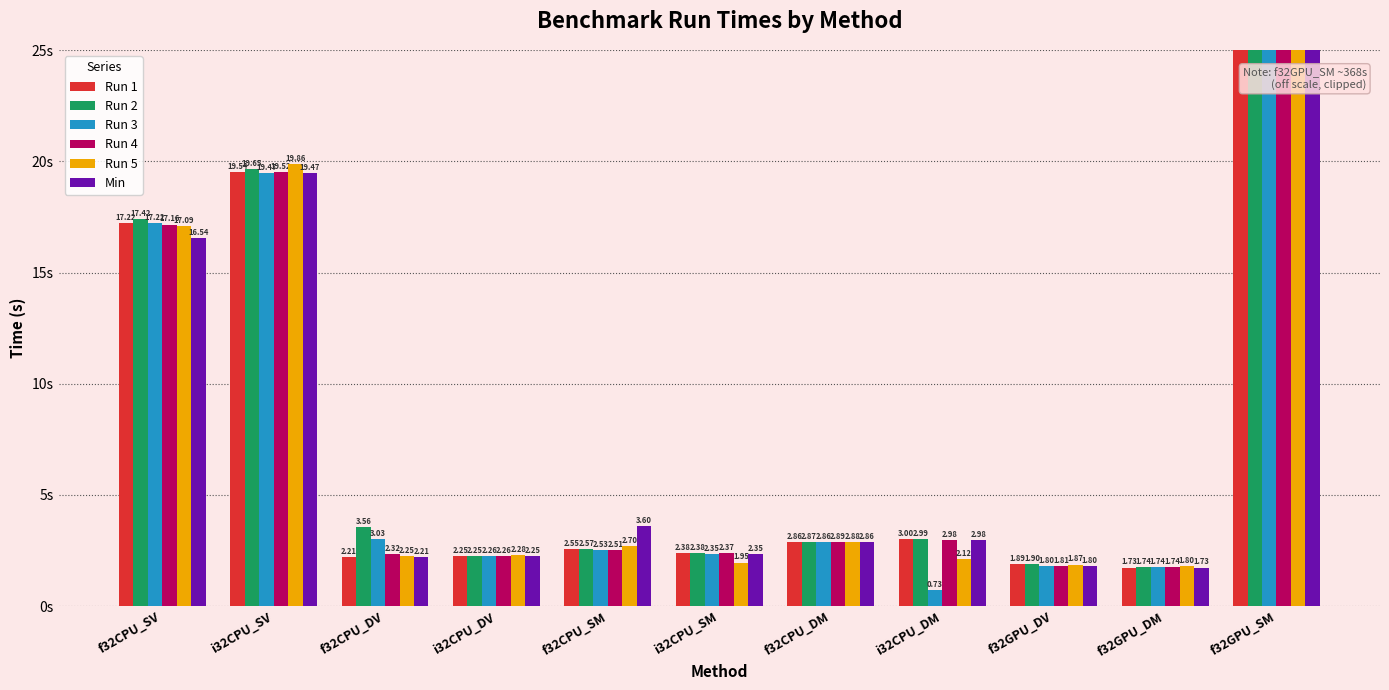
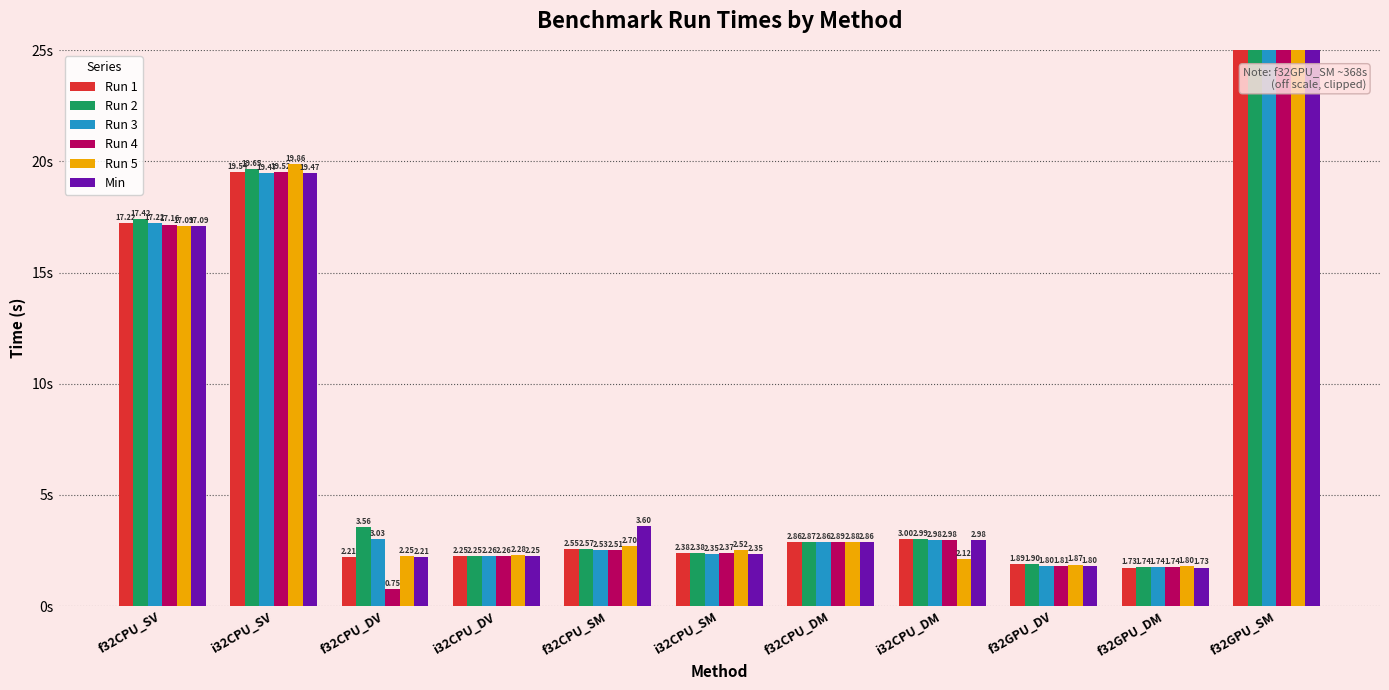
  {
    "Run 1": {
      "f32CPU_SV": 17.22,
      "f32CPU_DV": 2.21,
      "i32CPU_DV": 2.25,
      "f32CPU_SM": 2.55,
      "i32CPU_SM": 2.38,
      "f32CPU_DM": 2.86,
      "i32CPU_DM": 3.00,
      "f32GPU_DV": 1.89,
      "f32GPU_DM": 1.73
    },
    "Run 2": {
      "f32CPU_DV": 3.56,
      "i32CPU_DV": 2.25,
      "f32CPU_SM": 2.57,
      "i32CPU_SM": 2.38,
      "f32CPU_DM": 2.87,
      "i32CPU_DM": 2.99,
      "f32GPU_DV": 1.90,
      "f32GPU_DM": 1.74
    },
    "Run 3": {
      "f32CPU_DV": 3.03,
      "i32CPU_DV": 2.26,
      "f32CPU_SM": 2.53,
      "i32CPU_SM": 2.35,
      "f32CPU_DM": 2.86,
-     "i32CPU_DM": 0.73,
+     "i32CPU_DM": 2.98,
      "f32GPU_DV": 1.80,
      "f32GPU_DM": 1.74
    },
    "Run 4": {
-     "f32CPU_DV": 2.32,
+     "f32CPU_DV": 0.75,
      "i32CPU_DV": 2.26,
      "f32CPU_SM": 2.51,
      "i32CPU_SM": 2.37,
      "f32CPU_DM": 2.89,
      "i32CPU_DM": 2.98,
      "f32GPU_DV": 1.81,
      "f32GPU_DM": 1.74
    },
    "Run 5": {
      "i32CPU_SV": 19.86,
      "f32CPU_DV": 2.25,
      "i32CPU_DV": 2.28,
      "f32CPU_SM": 2.70,
-     "i32CPU_SM": 1.95,
+     "i32CPU_SM": 2.52,
      "f32CPU_DM": 2.88,
      "i32CPU_DM": 2.12,
      "f32GPU_DV": 1.87,
      "f32GPU_DM": 1.80
    },
    "Min": {
-     "f32CPU_SV": 16.54,
+     "f32CPU_SV": 17.09,
      "i32CPU_SV": 19.47,
      "f32CPU_DV": 2.21,
      "i32CPU_DV": 2.25,
      "f32CPU_SM": 3.60,
      "i32CPU_SM": 2.35,
      "f32CPU_DM": 2.86,
      "i32CPU_DM": 2.98,
      "f32GPU_DV": 1.80,
      "f32GPU_DM": 1.73
    }
  }
